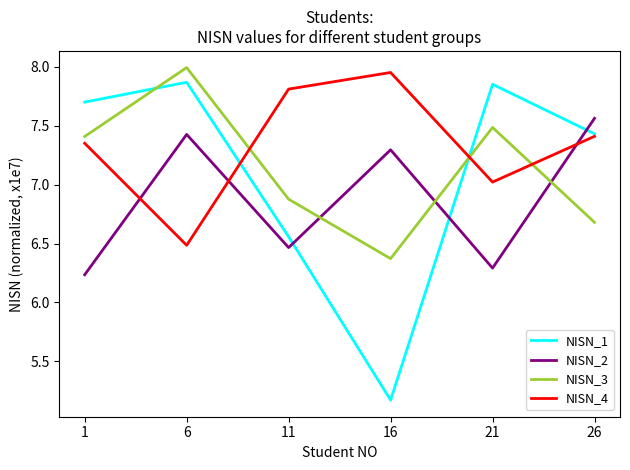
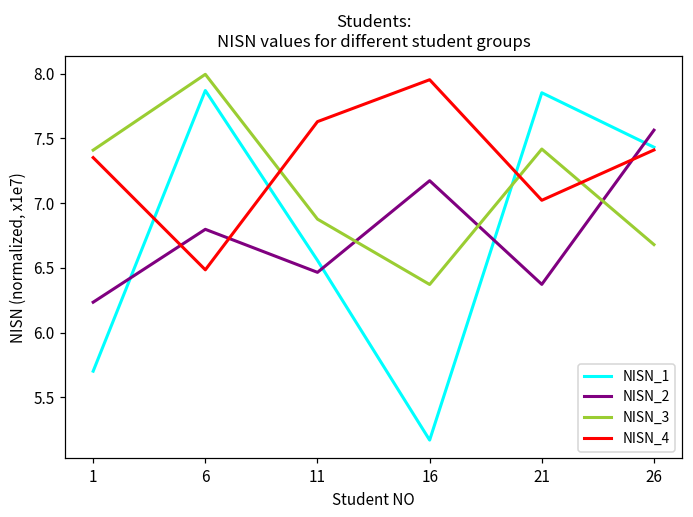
  {
    "NISN_1": {
-     "1": 7.70,
+     "1": 5.70,
      "6": 7.87,
      "11": 6.56,
      "16": 5.17,
      "21": 7.85
    },
    "NISN_2": {
      "1": 6.24,
-     "6": 7.43,
+     "6": 6.80,
      "11": 6.47,
-     "16": 7.30,
-     "21": 6.29,
+     "16": 7.17,
+     "21": 6.37,
      "26": 7.56
    },
    "NISN_3": {
      "1": 7.41,
      "6": 8.00,
      "11": 6.88,
      "16": 6.37,
-     "21": 7.49,
+     "21": 7.42,
      "26": 6.68
    },
    "NISN_4": {
      "1": 7.35,
      "6": 6.49,
-     "11": 7.81,
+     "11": 7.63,
      "16": 7.95,
      "21": 7.02
    }
  }
